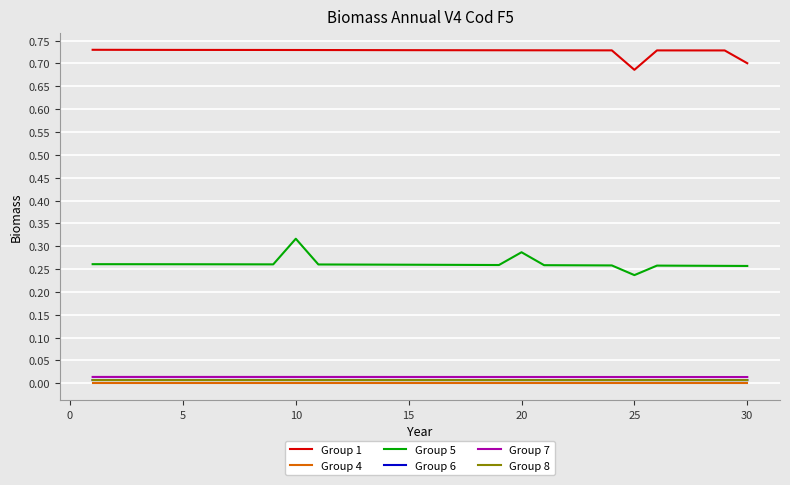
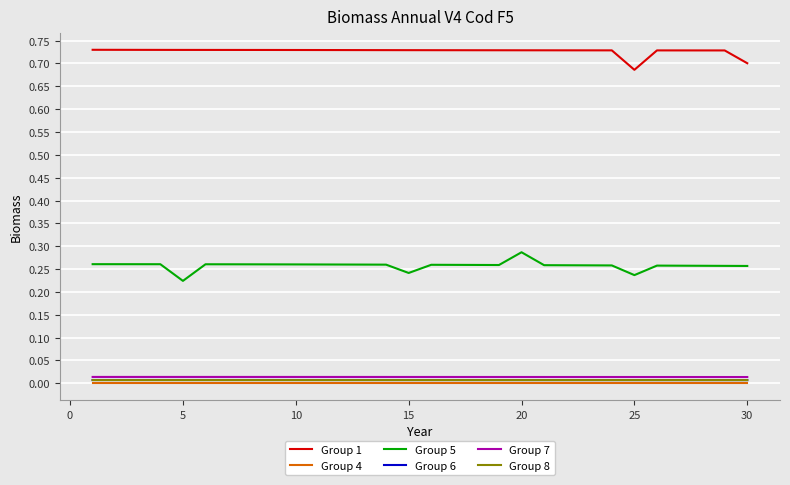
  {
    "Group 1": {
      "5": 0.73,
      "10": 0.73,
      "15": 0.73,
      "20": 0.73,
      "25": 0.69,
      "30": 0.70
    },
    "Group 4": {
      "5": 0.00,
      "10": 0.00,
      "15": 0.00,
      "20": 0.00,
      "25": 0.00,
      "30": 0.00
    },
    "Group 5": {
-     "5": 0.26,
-     "10": 0.32,
-     "15": 0.26,
+     "5": 0.22,
+     "10": 0.26,
+     "15": 0.24,
      "20": 0.29,
      "25": 0.24,
      "30": 0.26
    },
    "Group 8": {
      "5": 0.01,
      "10": 0.01,
      "15": 0.01,
      "20": 0.01,
      "25": 0.01,
      "30": 0.01
    },
    "Group 7": {
      "5": 0.01,
      "10": 0.01,
      "15": 0.01,
      "20": 0.01,
      "25": 0.01,
      "30": 0.01
    }
  }
